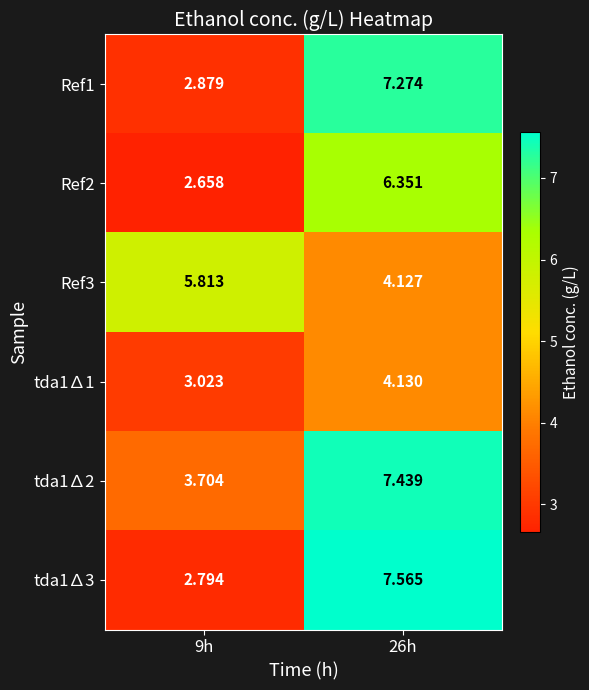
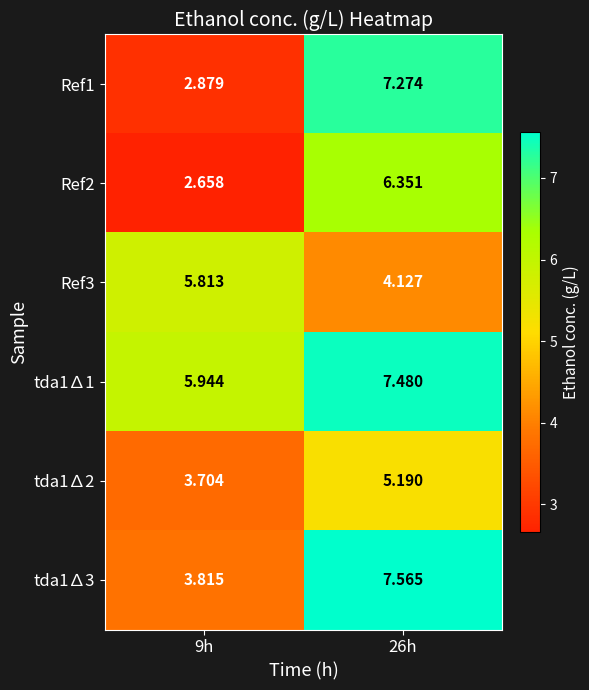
  {
    "Ref1": {
      "9h": 2.879,
      "26h": 7.274
    },
    "Ref2": {
      "9h": 2.658,
      "26h": 6.351
    },
    "Ref3": {
      "9h": 5.813,
      "26h": 4.127
    },
    "tda1∆1": {
-     "9h": 3.023,
-     "26h": 4.130
+     "9h": 5.944,
+     "26h": 7.480
    },
    "tda1∆2": {
      "9h": 3.704,
-     "26h": 7.439
+     "26h": 5.190
    },
    "tda1∆3": {
-     "9h": 2.794,
+     "9h": 3.815,
      "26h": 7.565
    }
  }
